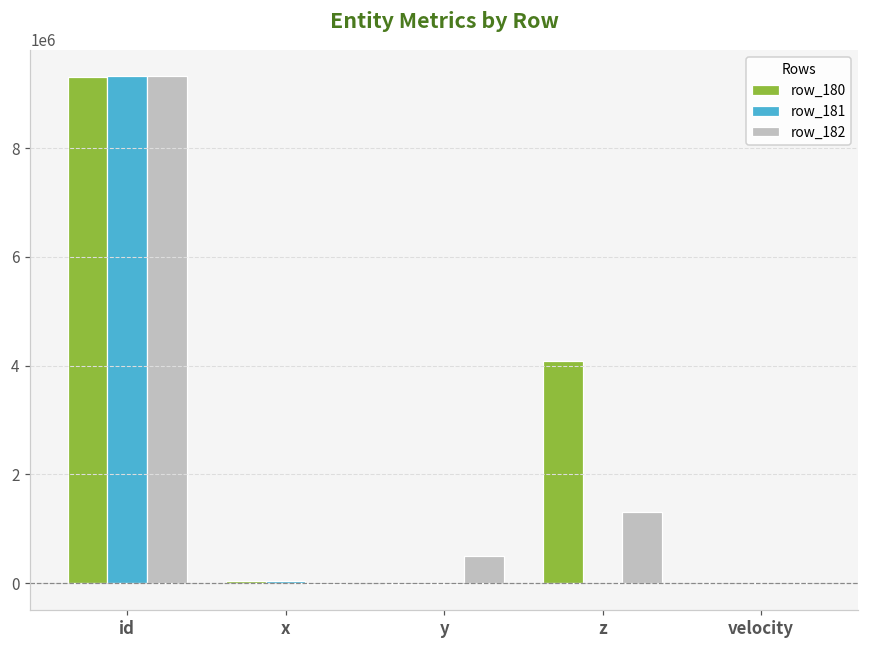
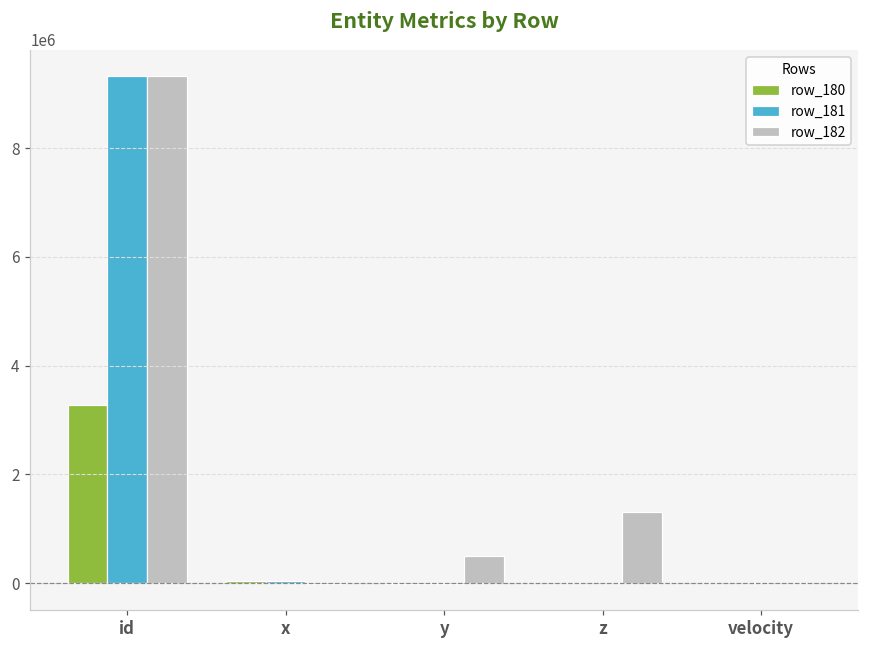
  {
    "row_180": {
-     "id": 9300000,
-     "z": 4100000
+     "id": 3300000,
+     "z": 0
    },
    "row_181": {
      "id": 9300000
    },
    "row_182": {
      "id": 9300000,
      "y": 500000,
      "z": 1300000
    }
  }
